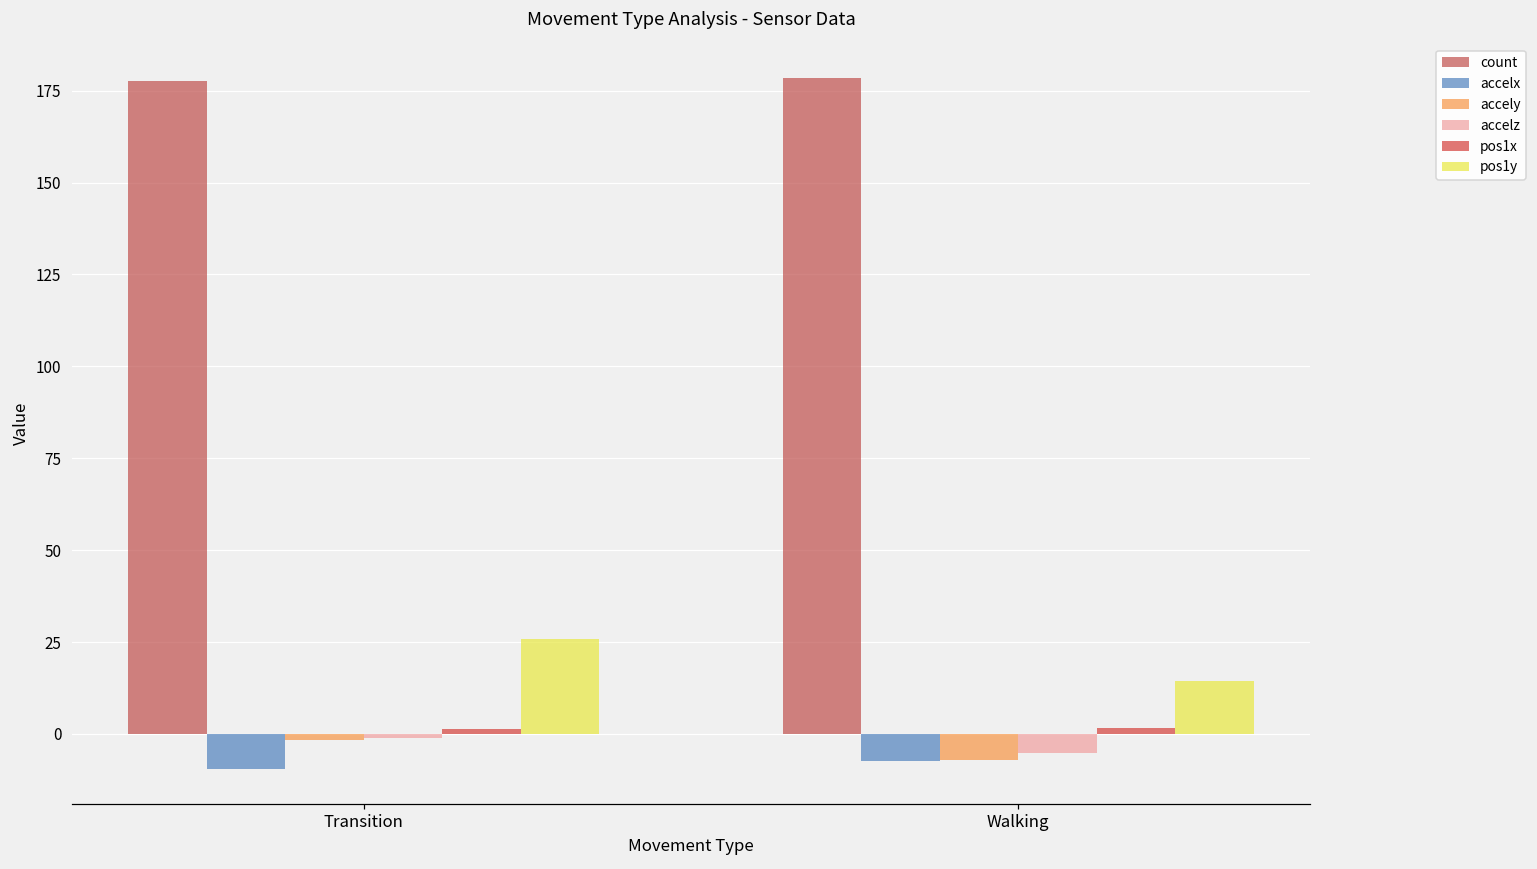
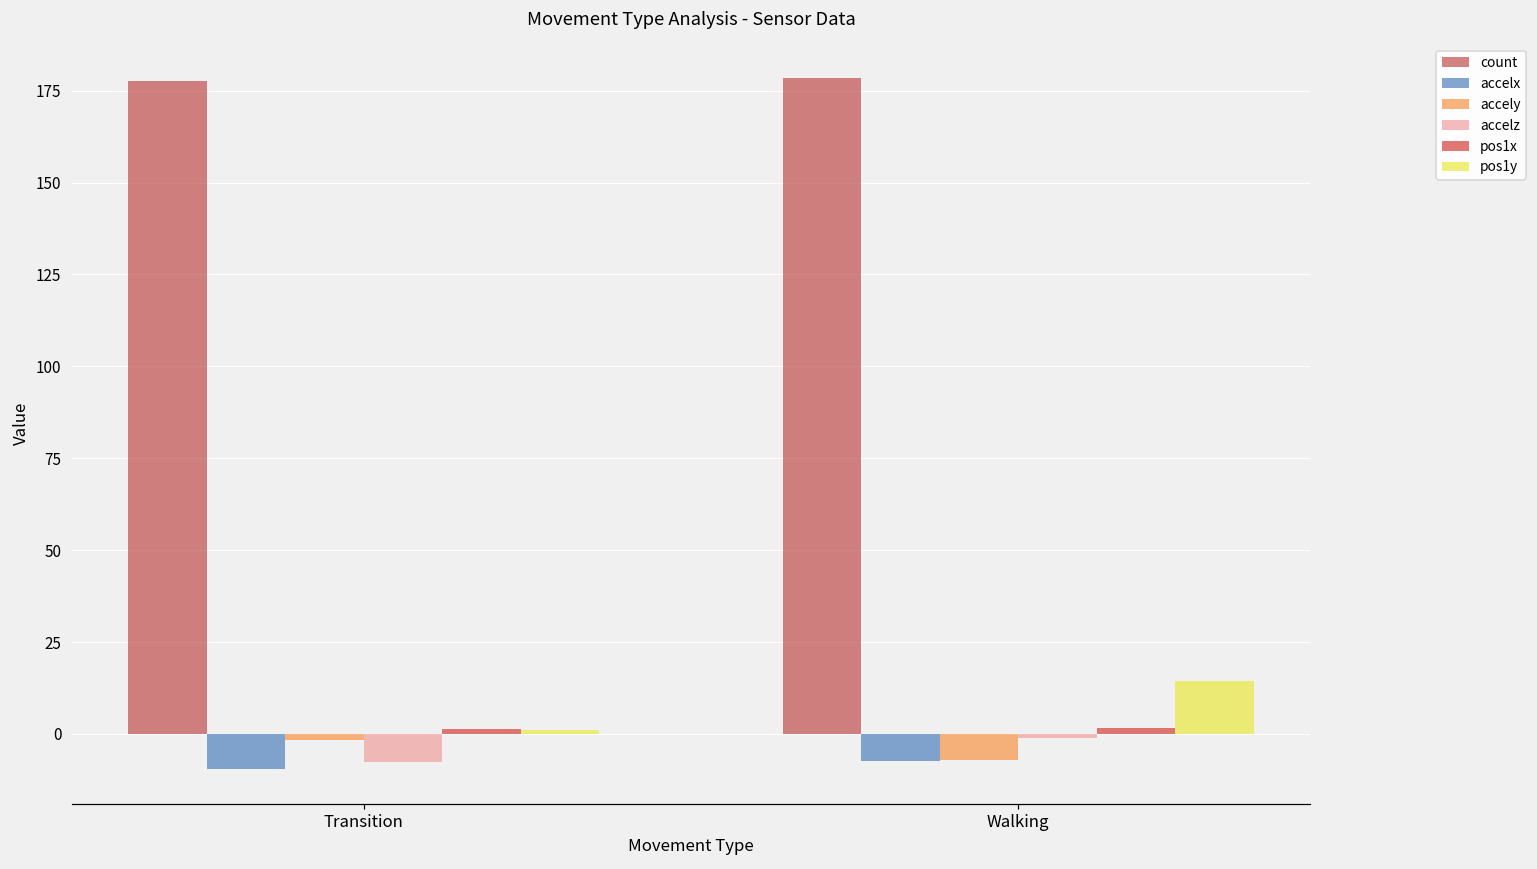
  {
    "accelx": {
      "Transition": -10,
      "Walking": -7
    },
    "accely": {
      "Transition": -2,
      "Walking": -7
    },
    "accelz": {
-     "Transition": -1,
-     "Walking": -5
+     "Transition": -8,
+     "Walking": -1
    },
    "pos1y": {
-     "Transition": 26,
+     "Transition": 1,
      "Walking": 14
    }
  }
